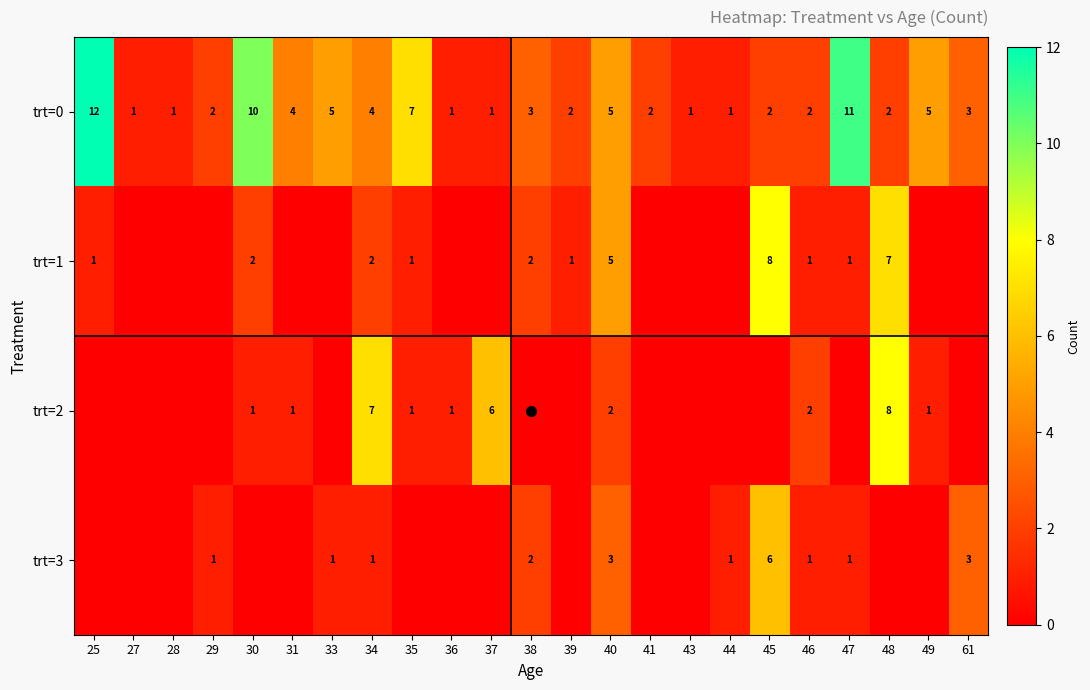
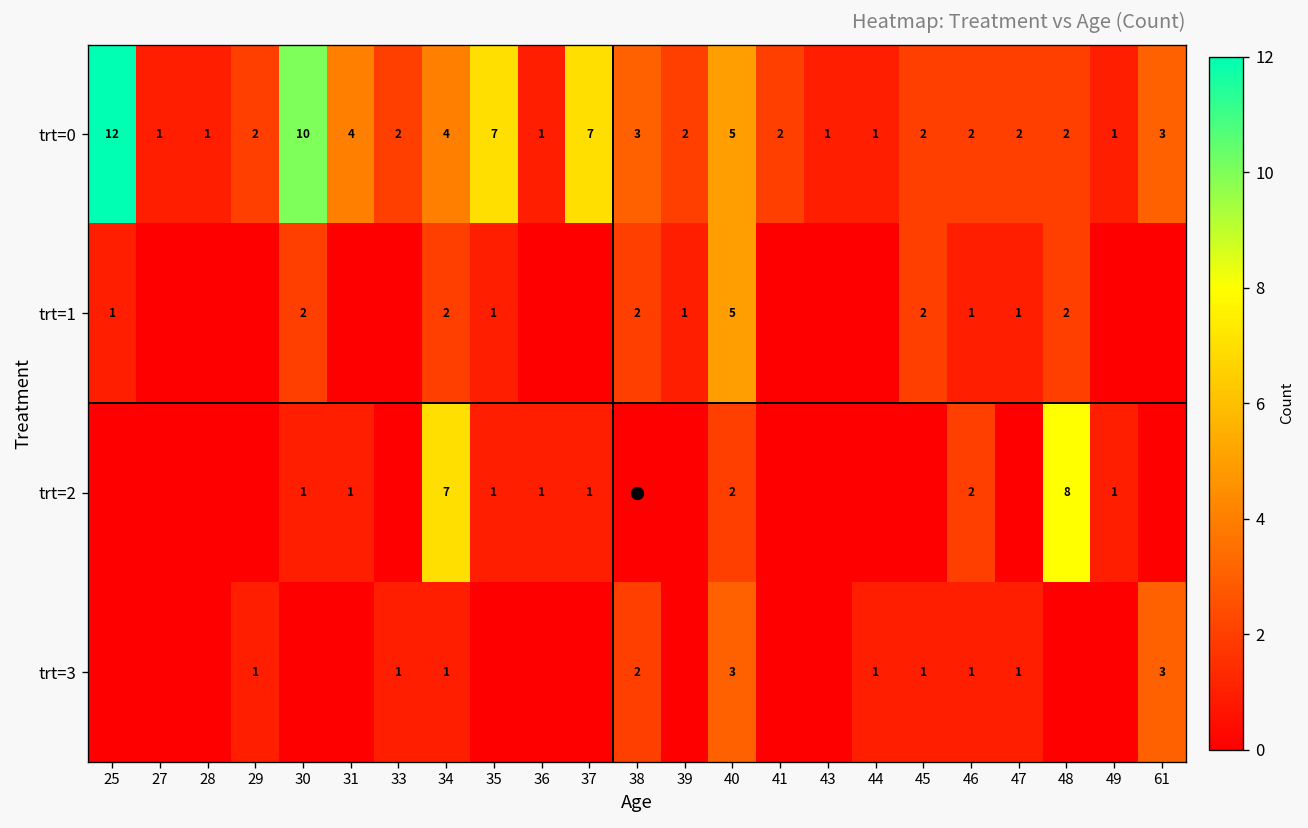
  {
    "trt=0": {
      "25": 12,
      "27": 1,
      "28": 1,
      "29": 2,
      "30": 10,
      "31": 4,
-     "33": 5,
+     "33": 2,
      "34": 4,
      "35": 7,
      "36": 1,
-     "37": 1,
+     "37": 7,
      "38": 3,
      "39": 2,
      "40": 5,
      "41": 2,
      "43": 1,
      "44": 1,
      "45": 2,
      "46": 2,
-     "47": 11,
+     "47": 2,
      "48": 2,
-     "49": 5,
+     "49": 1,
      "61": 3
    },
    "trt=1": {
      "25": 1,
      "30": 2,
      "34": 2,
      "35": 1,
      "38": 2,
      "39": 1,
      "40": 5,
-     "45": 8,
+     "45": 2,
      "46": 1,
      "47": 1,
-     "48": 7
+     "48": 2
    },
    "trt=2": {
      "30": 1,
      "31": 1,
      "34": 7,
      "35": 1,
      "36": 1,
-     "37": 6,
+     "37": 1,
      "40": 2,
      "46": 2,
      "48": 8,
      "49": 1
    },
    "trt=3": {
      "29": 1,
      "33": 1,
      "34": 1,
      "38": 2,
      "40": 3,
      "44": 1,
-     "45": 6,
+     "45": 1,
      "46": 1,
      "47": 1,
      "61": 3
    }
  }
